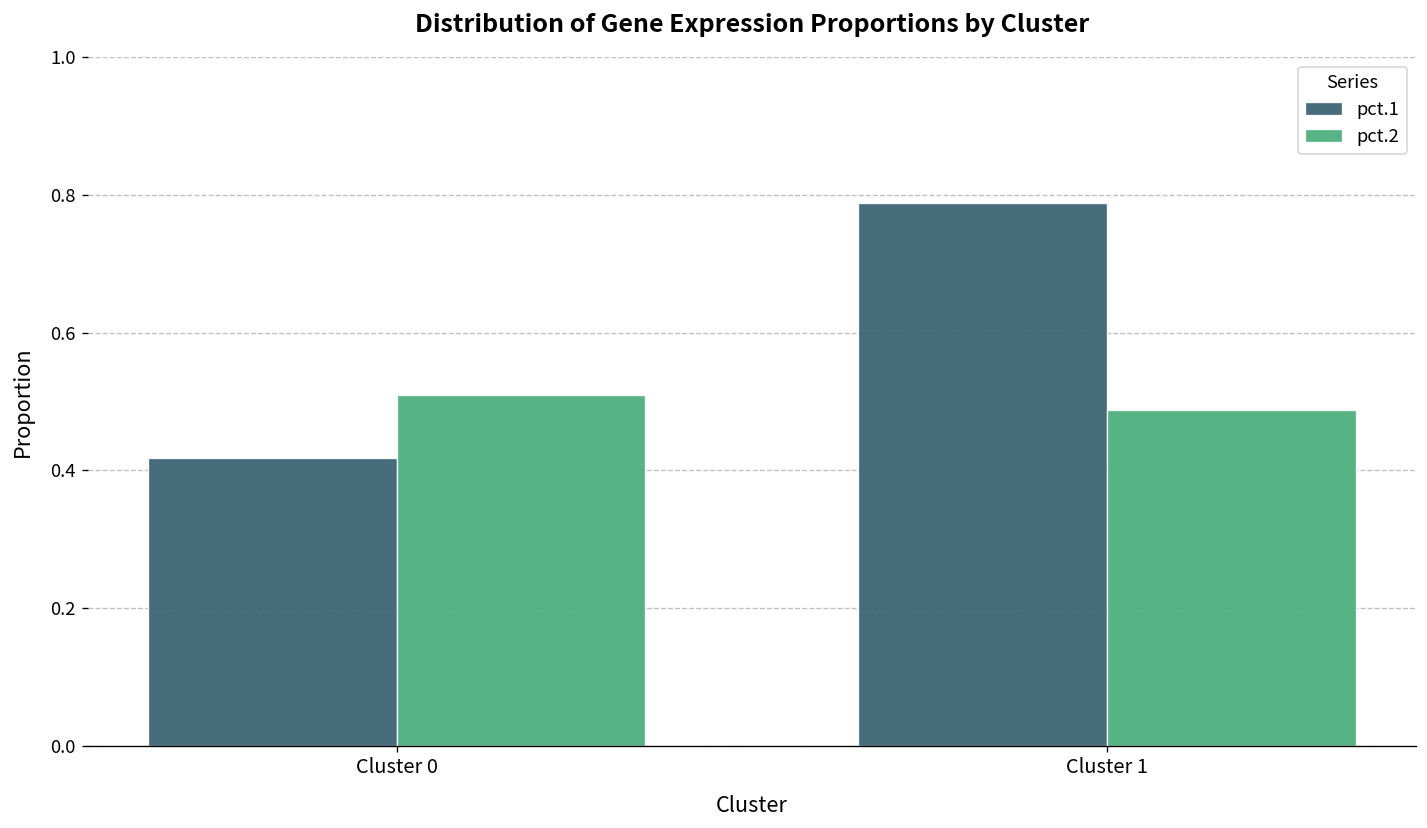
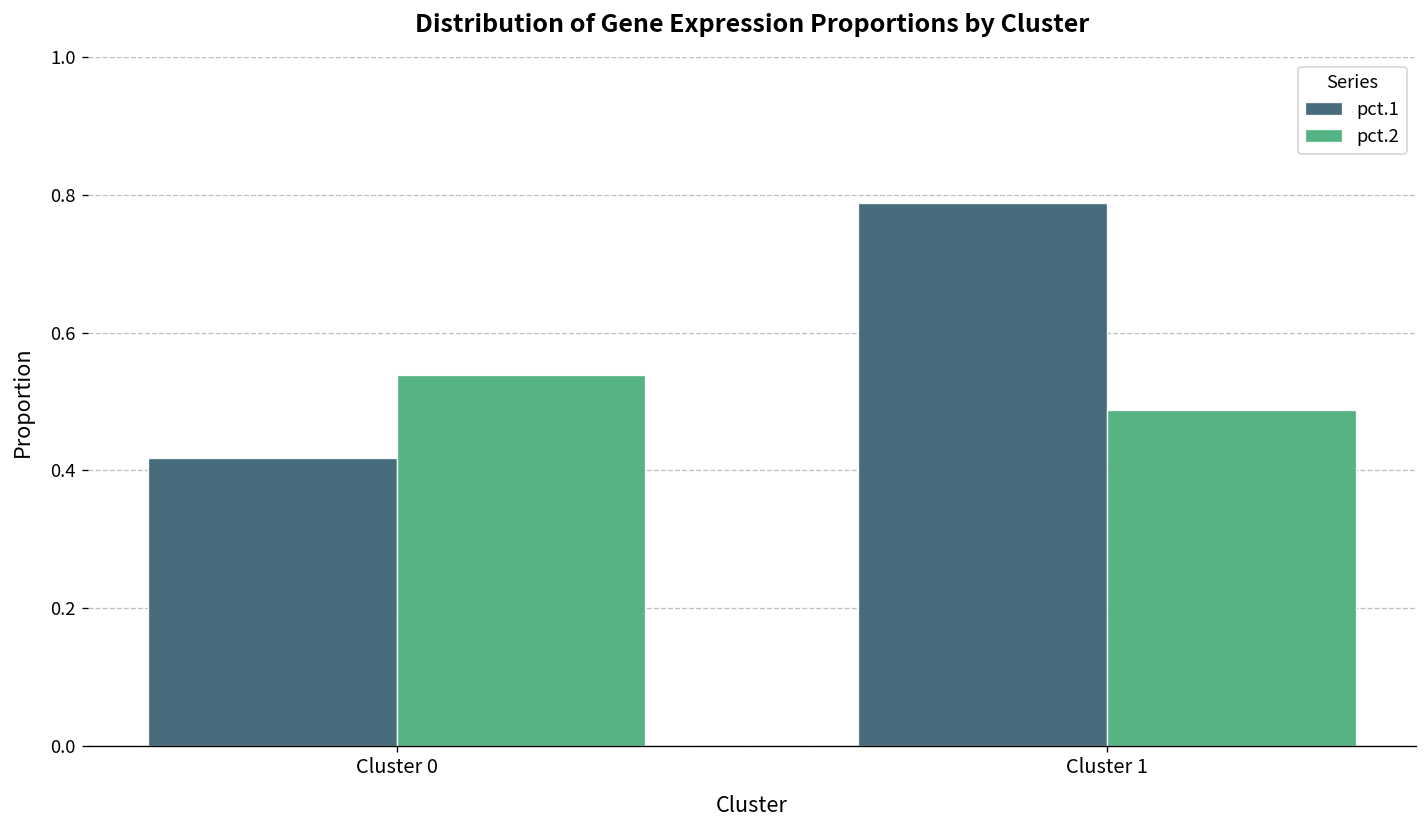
  {
    "pct.1": {
      "Cluster 0": 0.42,
      "Cluster 1": 0.79
    },
    "pct.2": {
-     "Cluster 0": 0.51,
+     "Cluster 0": 0.54,
      "Cluster 1": 0.49
    }
  }
